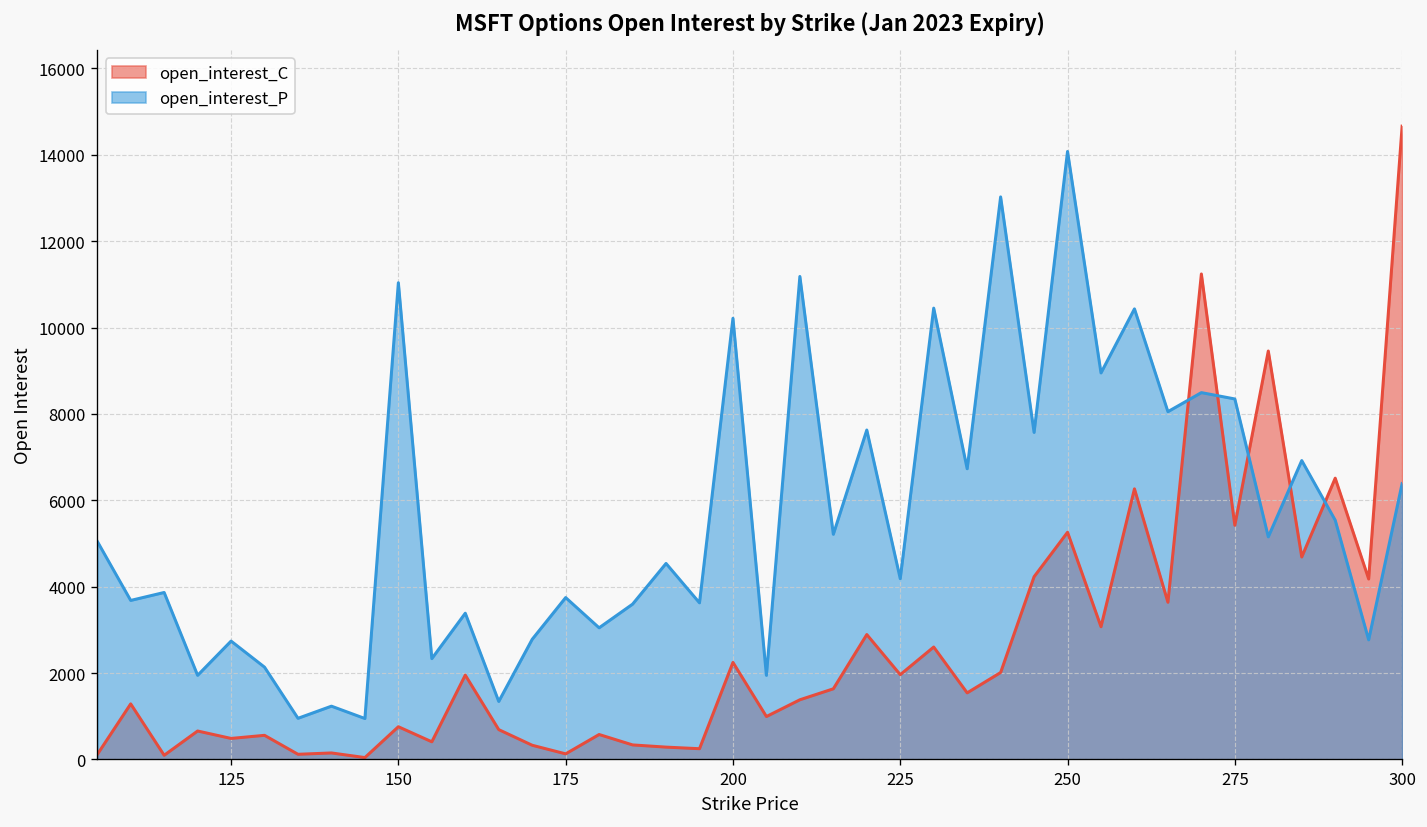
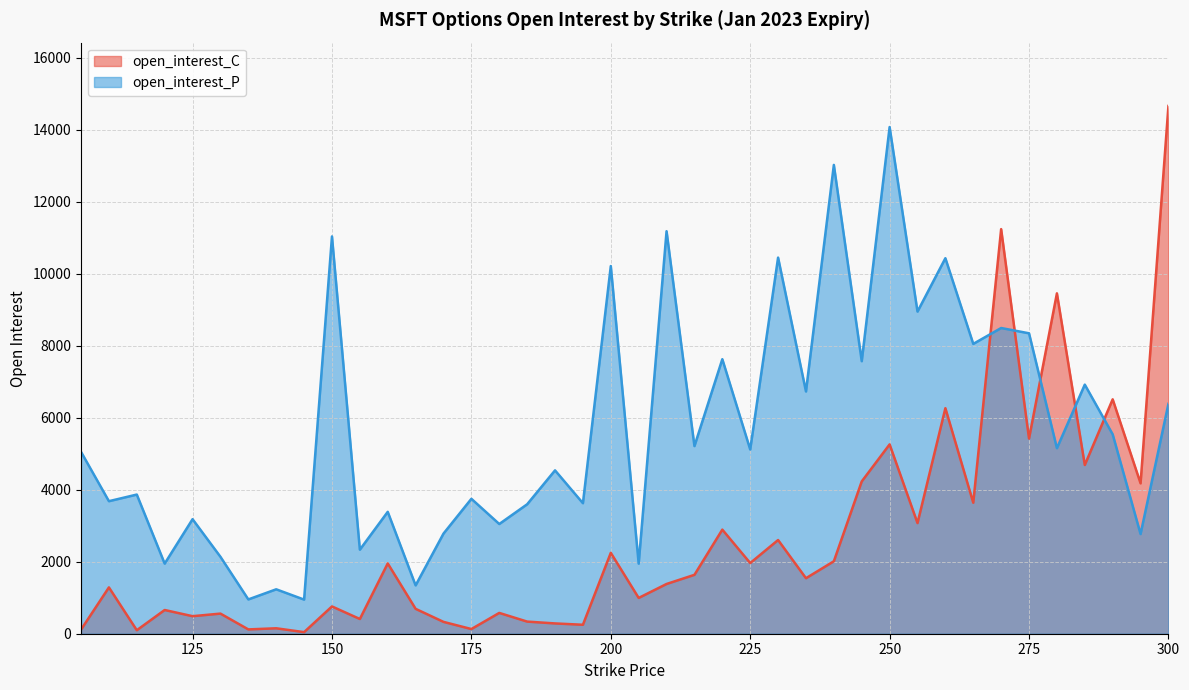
  {
    "open_interest_C": {
      "125": 500,
      "150": 800,
      "175": 100,
      "200": 2200,
      "225": 2000,
      "250": 5300,
      "275": 5400,
      "300": 14700
    },
    "open_interest_P": {
-     "125": 2700,
+     "125": 3200,
      "150": 11000,
      "175": 3700,
      "200": 10200,
-     "225": 4200,
+     "225": 5100,
      "250": 14100,
      "275": 8300,
      "300": 6400
    }
  }
